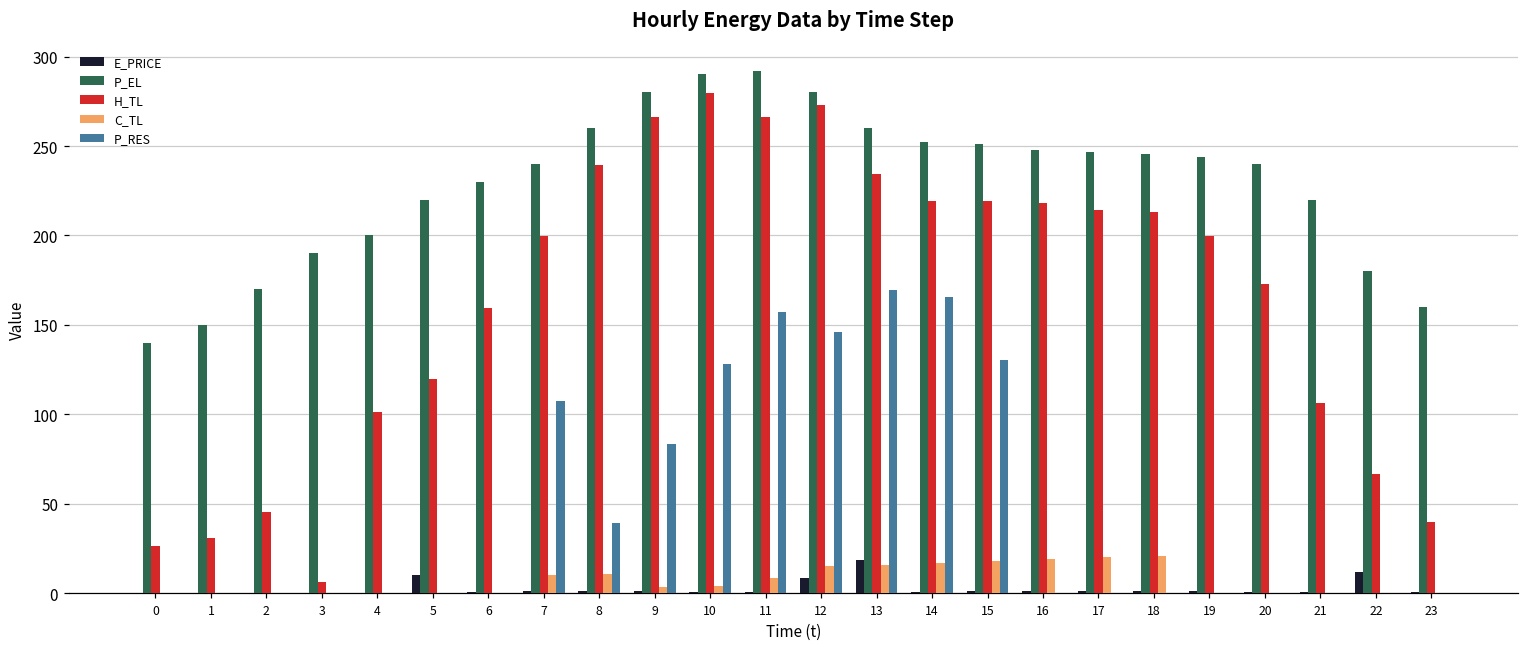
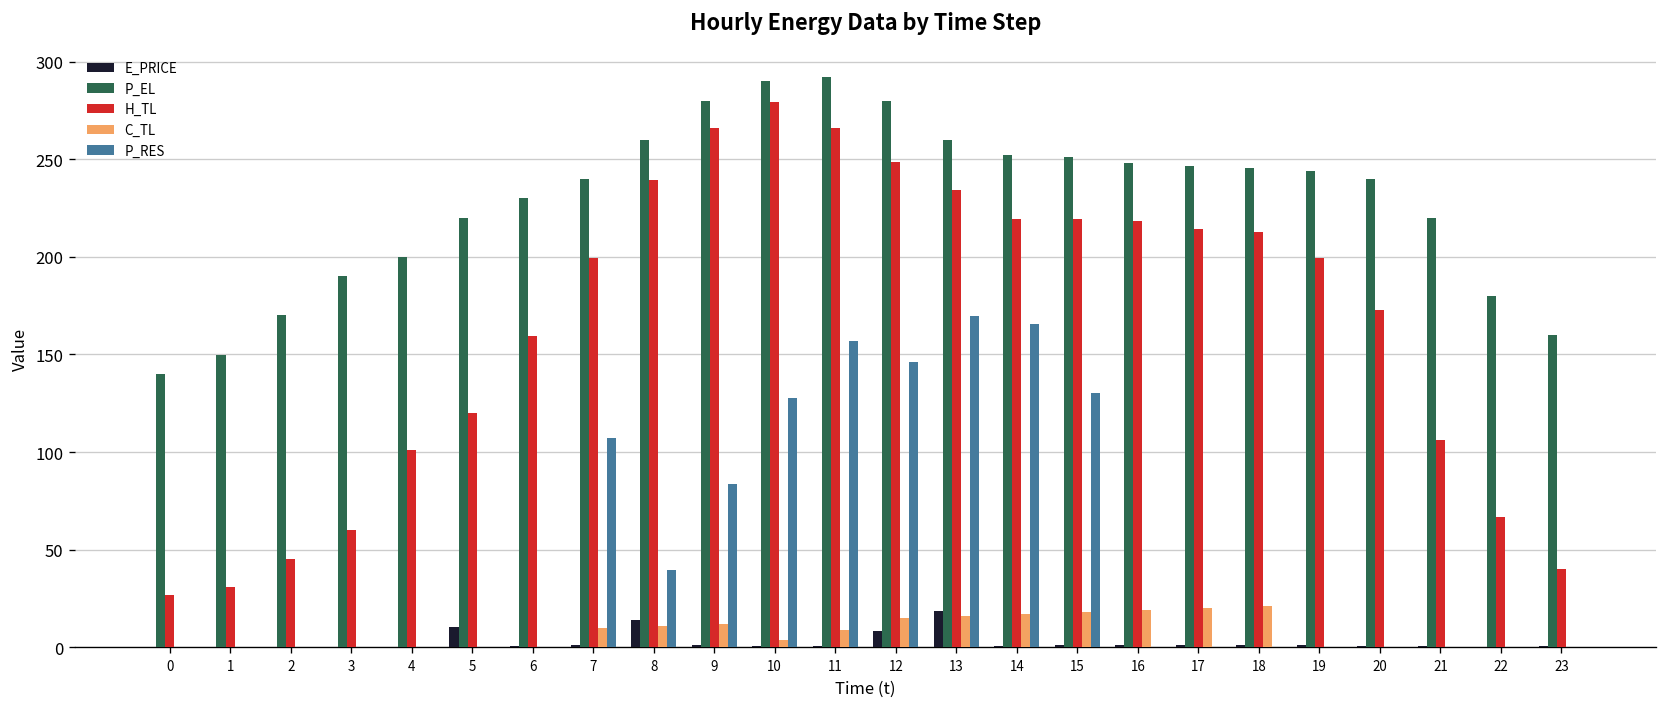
  {
    "E_PRICE": {
      "5": 10,
-     "8": 1,
+     "8": 14,
      "12": 8,
      "13": 19,
-     "22": 12
+     "22": 0
    },
    "P_EL": {
      "0": 140,
      "1": 150,
      "2": 170,
      "3": 190,
      "4": 200,
      "5": 220,
      "6": 230,
      "7": 240,
      "8": 260,
      "9": 280,
      "10": 290,
      "11": 292,
      "12": 280,
      "13": 260,
      "14": 252,
      "15": 251,
      "16": 248,
      "17": 246,
      "18": 246,
      "19": 244,
      "20": 240,
      "21": 220,
      "22": 180,
      "23": 160
    },
    "H_TL": {
      "0": 27,
      "1": 31,
      "2": 45,
-     "3": 6,
+     "3": 60,
      "4": 101,
      "5": 120,
      "6": 160,
      "7": 200,
      "8": 239,
      "9": 266,
      "10": 279,
      "11": 266,
-     "12": 273,
+     "12": 249,
      "13": 234,
      "14": 220,
      "15": 220,
      "16": 218,
      "17": 214,
      "18": 213,
      "19": 200,
      "20": 173,
      "21": 106,
      "22": 66,
      "23": 40
    },
    "C_TL": {
      "0": 0,
      "1": 0,
      "2": 0,
      "3": 0,
      "4": 0,
      "5": 0,
      "6": 0,
      "7": 10,
      "8": 11,
-     "9": 3,
+     "9": 12,
      "10": 4,
      "11": 9,
      "12": 15,
      "13": 16,
      "14": 17,
      "15": 18,
      "16": 19,
      "17": 20,
      "18": 21,
      "19": 0,
      "20": 0,
      "21": 0,
      "22": 0,
      "23": 0
    },
    "P_RES": {
      "0": 0,
      "1": 0,
      "2": 0,
      "3": 0,
      "4": 0,
      "5": 0,
      "6": 0,
      "7": 107,
      "8": 39,
      "9": 84,
      "10": 128,
      "11": 157,
      "12": 146,
      "13": 170,
      "14": 165,
      "15": 130,
      "16": 0,
      "17": 0,
      "18": 0,
      "19": 0,
      "20": 0,
      "21": 0,
      "22": 0,
      "23": 0
    }
  }
